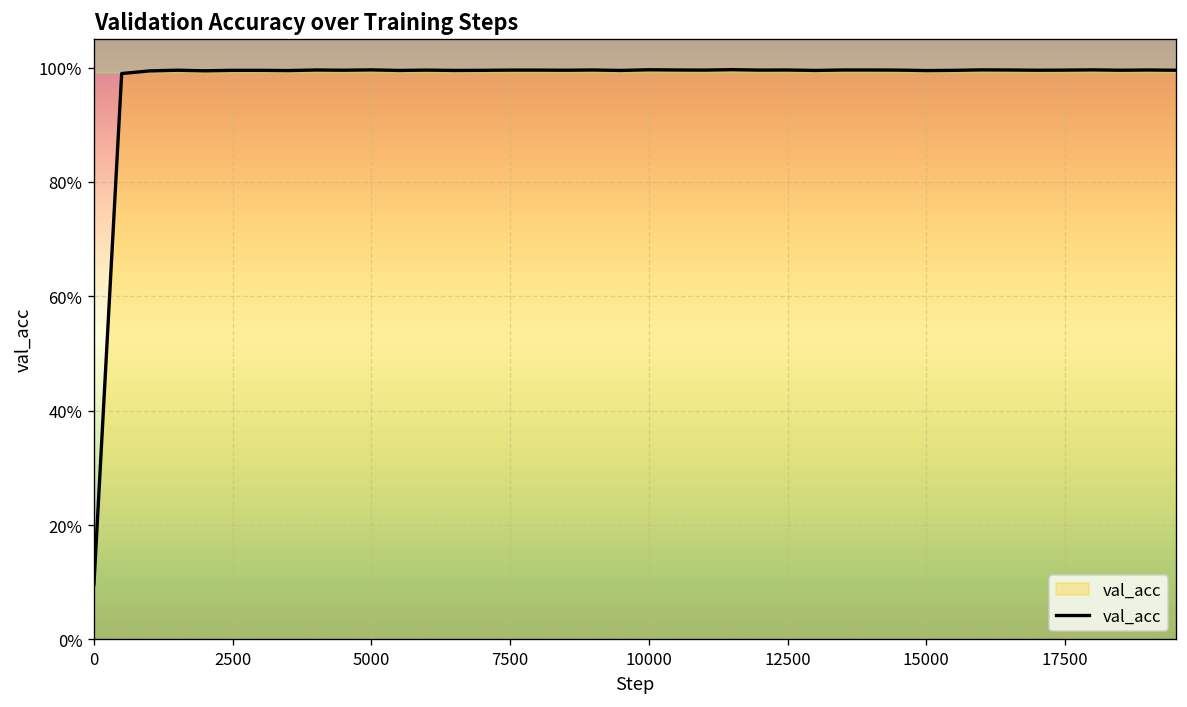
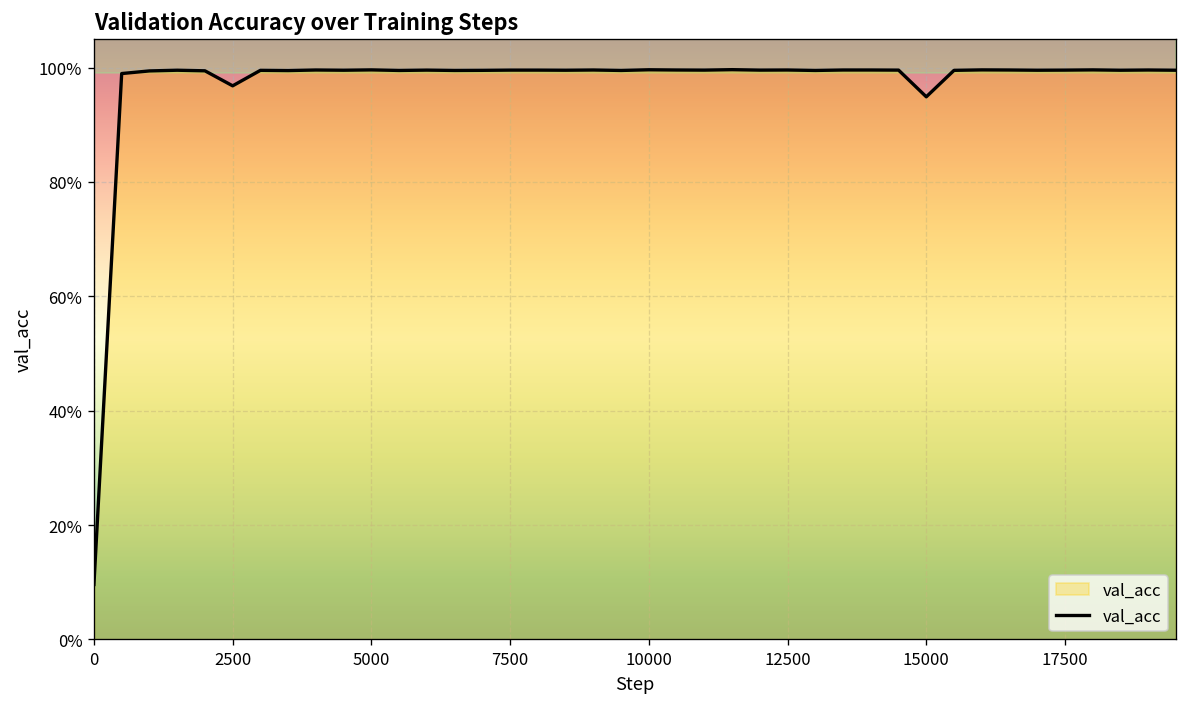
  {
    "0": "10%",
-   "2500": "100%",
+   "2500": "97%",
    "5000": "100%",
    "7500": "100%",
    "10000": "100%",
    "12500": "100%",
-   "15000": "99%",
+   "15000": "95%",
    "17500": "100%"
  }
